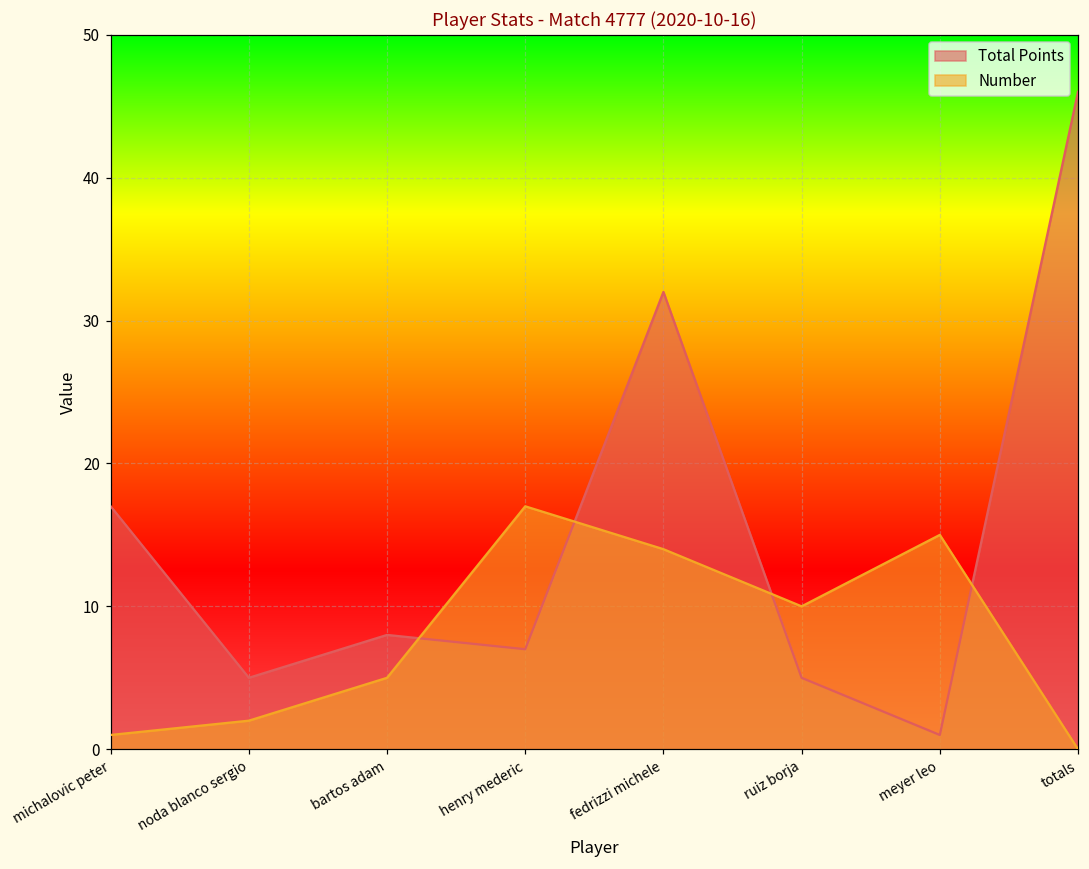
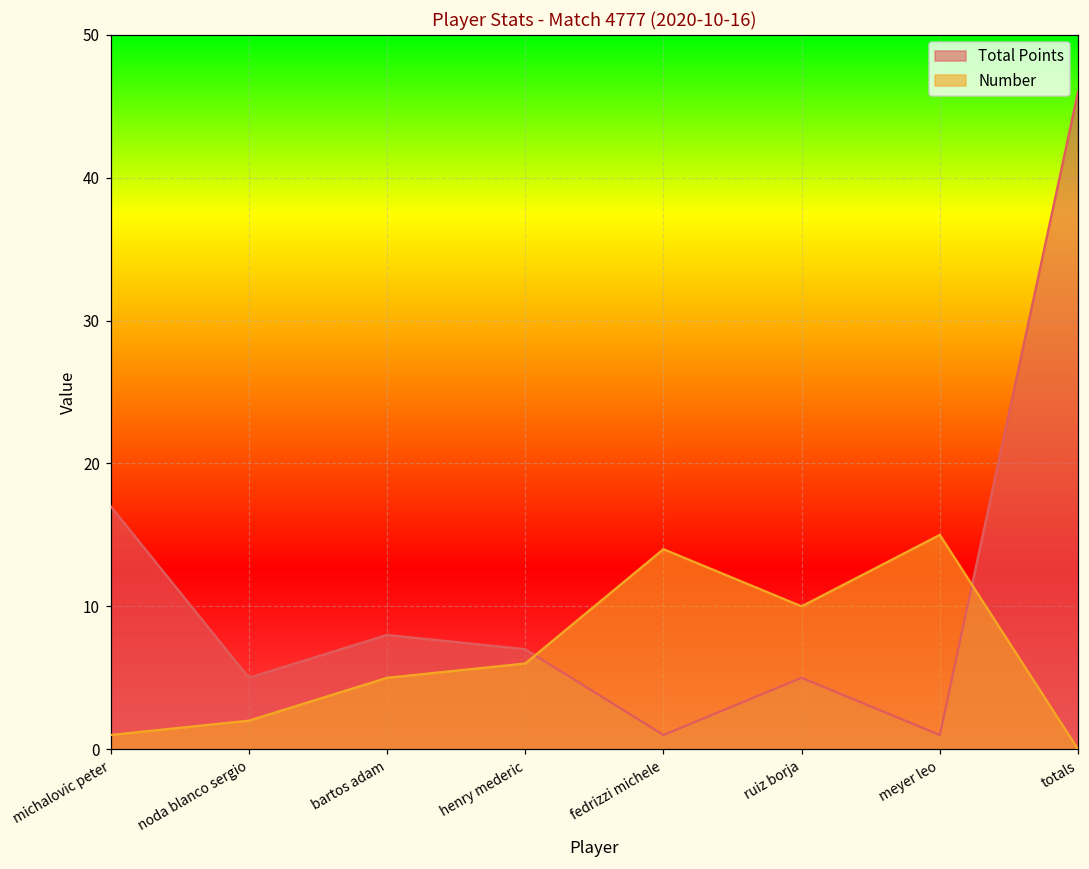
  {
    "Total Points": {
      "michalovic peter": 17,
      "noda blanco sergio": 5,
      "bartos adam": 8,
      "henry mederic": 7,
-     "fedrizzi michele": 32,
+     "fedrizzi michele": 1,
      "ruiz borja": 5,
      "meyer leo": 1,
      "totals": 46
    },
    "Number": {
      "michalovic peter": 1,
      "noda blanco sergio": 2,
      "bartos adam": 5,
-     "henry mederic": 17,
+     "henry mederic": 6,
      "fedrizzi michele": 14,
      "ruiz borja": 10,
      "meyer leo": 15,
      "totals": 0
    }
  }
